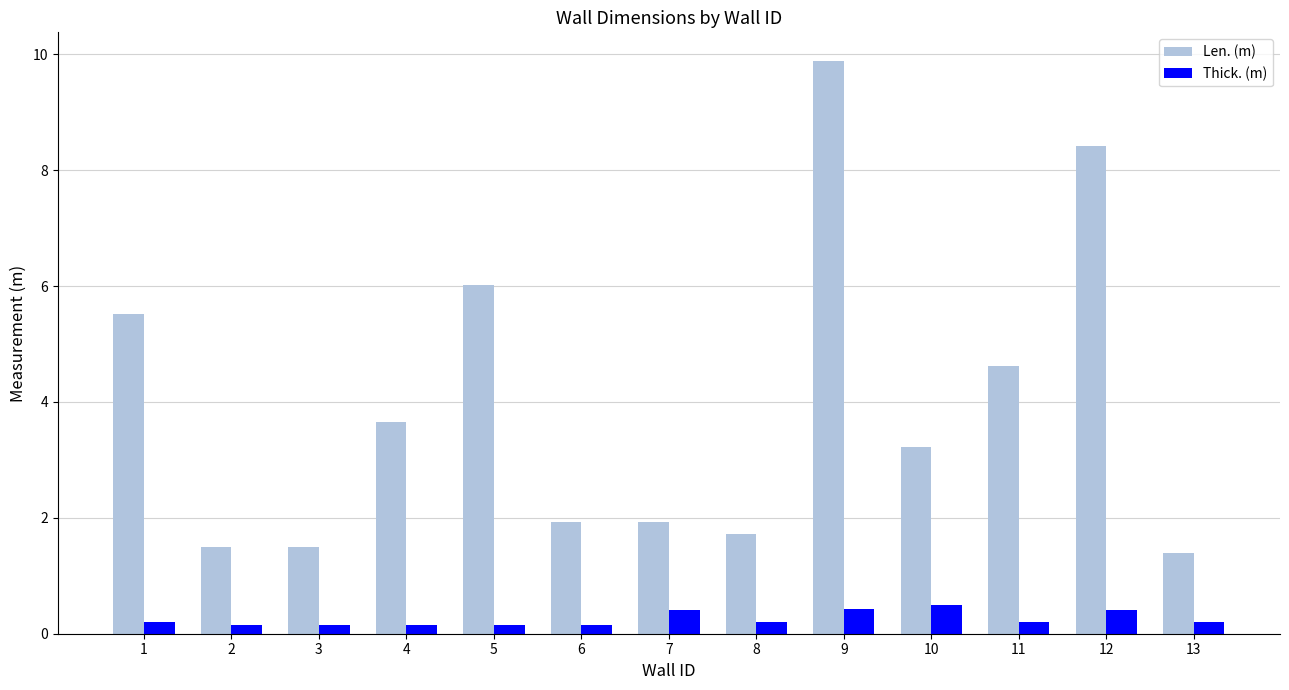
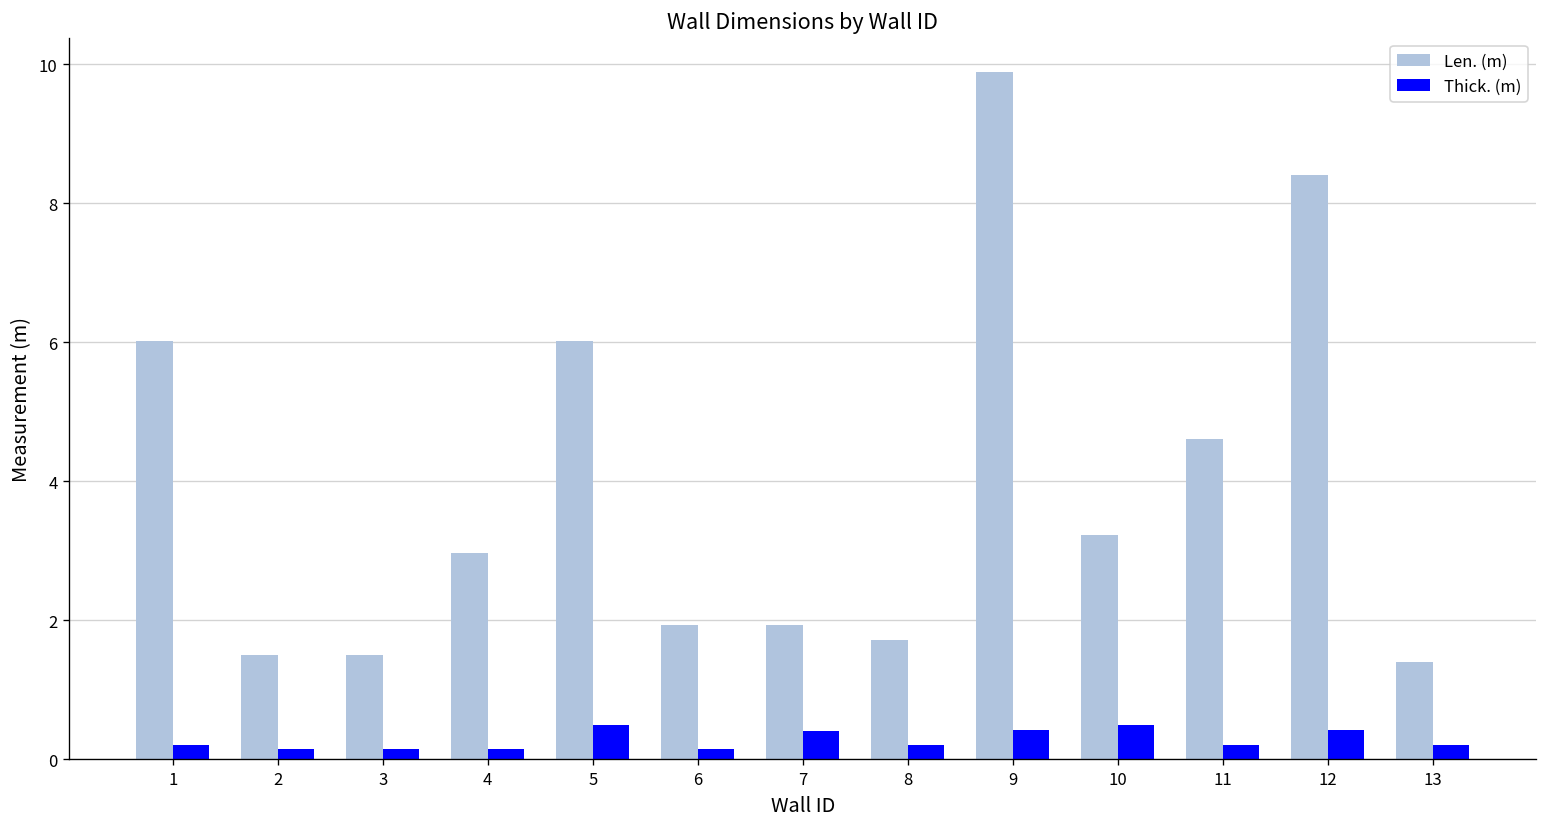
  {
    "Len. (m)": {
-     "1": 5.5,
+     "1": 6.0,
      "2": 1.5,
      "3": 1.5,
-     "4": 3.7,
+     "4": 3.0,
      "5": 6.0,
      "6": 1.9,
      "7": 1.9,
      "8": 1.7,
      "9": 9.9,
      "10": 3.2,
      "11": 4.6,
      "12": 8.4,
      "13": 1.4
    },
    "Thick. (m)": {
      "1": 0.2,
      "2": 0.2,
      "3": 0.2,
      "4": 0.2,
-     "5": 0.2,
+     "5": 0.5,
      "6": 0.2,
      "7": 0.4,
      "8": 0.2,
      "9": 0.4,
      "10": 0.5,
      "11": 0.2,
      "12": 0.4,
      "13": 0.2
    }
  }
